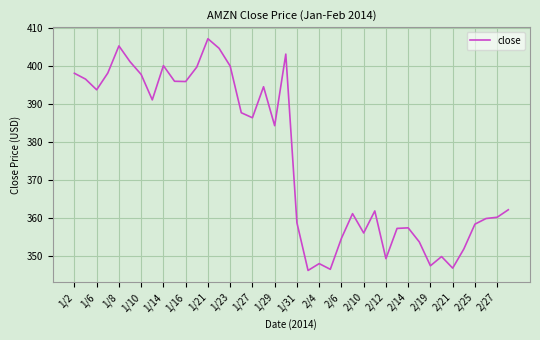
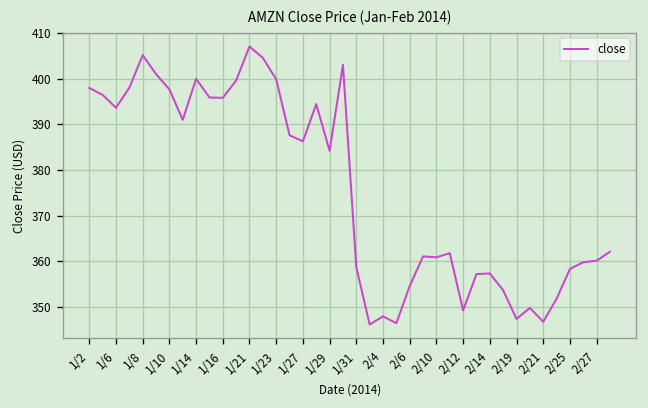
  {
    "1/2": 398,
    "1/6": 394,
    "1/8": 405,
    "1/10": 398,
    "1/14": 400,
    "1/16": 396,
    "1/21": 407,
    "1/23": 400,
    "1/27": 386,
    "1/29": 384,
    "1/31": 359,
    "2/4": 348,
    "2/6": 355,
-   "2/10": 356,
+   "2/10": 361,
    "2/12": 349,
    "2/14": 357,
    "2/19": 347,
    "2/21": 347,
    "2/25": 358,
    "2/27": 360
  }
